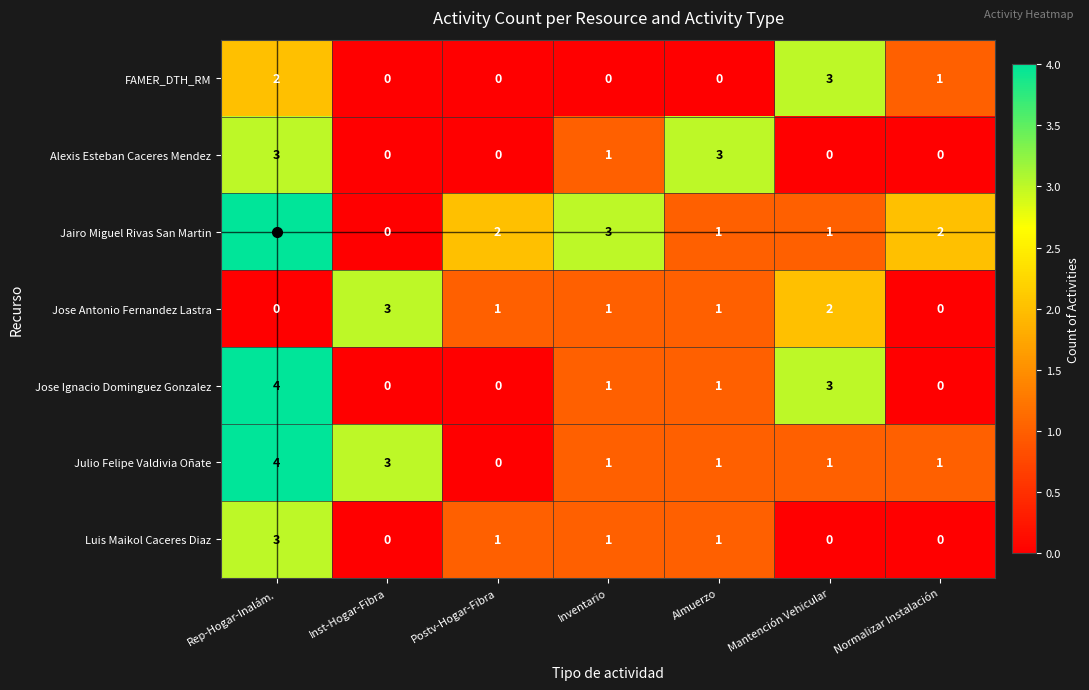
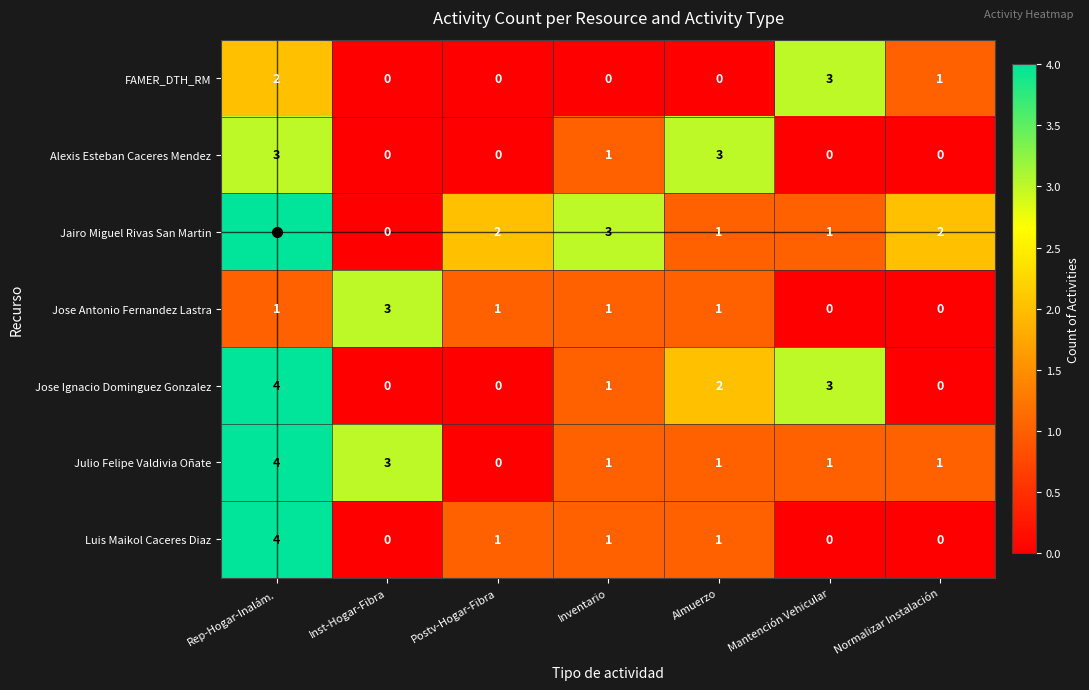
  {
    "FAMER_DTH_RM": {
      "Rep-Hogar-Inalám.": 2,
      "Inst-Hogar-Fibra": 0,
      "Postv-Hogar-Fibra": 0,
      "Inventario": 0,
      "Almuerzo": 0,
      "Mantención Vehicular": 3,
      "Normalizar Instalación": 1
    },
    "Alexis Esteban Caceres Mendez": {
      "Rep-Hogar-Inalám.": 3,
      "Inst-Hogar-Fibra": 0,
      "Postv-Hogar-Fibra": 0,
      "Inventario": 1,
      "Almuerzo": 3,
      "Mantención Vehicular": 0,
      "Normalizar Instalación": 0
    },
    "Jairo Miguel Rivas San Martin": {
      "Inst-Hogar-Fibra": 0,
      "Postv-Hogar-Fibra": 2,
      "Inventario": 3,
      "Almuerzo": 1,
      "Mantención Vehicular": 1,
      "Normalizar Instalación": 2
    },
    "Jose Antonio Fernandez Lastra": {
-     "Rep-Hogar-Inalám.": 0,
+     "Rep-Hogar-Inalám.": 1,
      "Inst-Hogar-Fibra": 3,
      "Postv-Hogar-Fibra": 1,
      "Inventario": 1,
      "Almuerzo": 1,
-     "Mantención Vehicular": 2,
+     "Mantención Vehicular": 0,
      "Normalizar Instalación": 0
    },
    "Jose Ignacio Dominguez Gonzalez": {
      "Rep-Hogar-Inalám.": 4,
      "Inst-Hogar-Fibra": 0,
      "Postv-Hogar-Fibra": 0,
      "Inventario": 1,
-     "Almuerzo": 1,
+     "Almuerzo": 2,
      "Mantención Vehicular": 3,
      "Normalizar Instalación": 0
    },
    "Julio Felipe Valdivia Oñate": {
      "Rep-Hogar-Inalám.": 4,
      "Inst-Hogar-Fibra": 3,
      "Postv-Hogar-Fibra": 0,
      "Inventario": 1,
      "Almuerzo": 1,
      "Mantención Vehicular": 1,
      "Normalizar Instalación": 1
    },
    "Luis Maikol Caceres Diaz": {
-     "Rep-Hogar-Inalám.": 3,
+     "Rep-Hogar-Inalám.": 4,
      "Inst-Hogar-Fibra": 0,
      "Postv-Hogar-Fibra": 1,
      "Inventario": 1,
      "Almuerzo": 1,
      "Mantención Vehicular": 0,
      "Normalizar Instalación": 0
    }
  }
